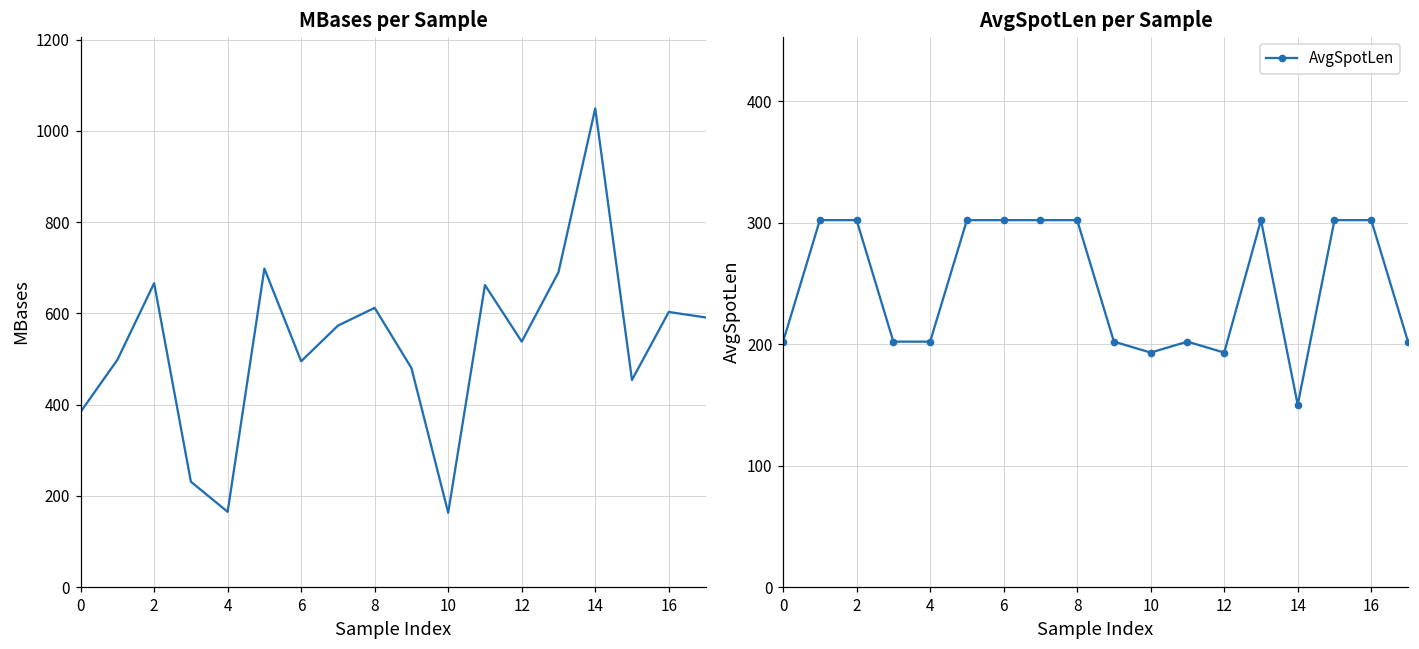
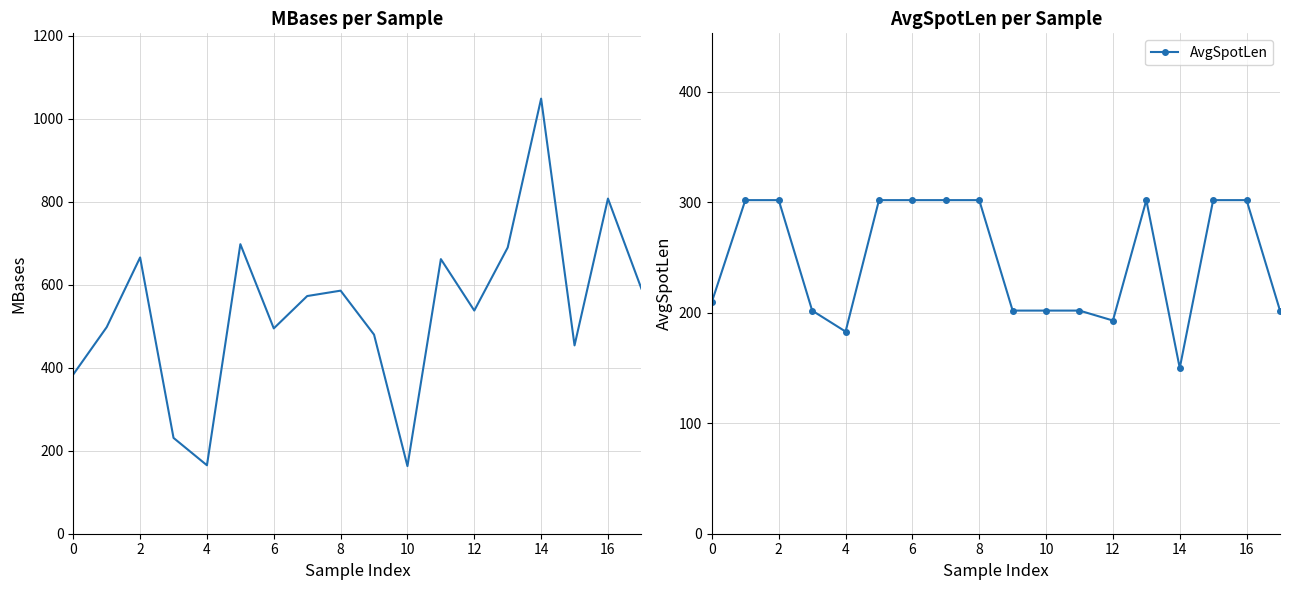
  {
    "MBases per Sample": {
      "0": 380,
      "2": 670,
      "4": 170,
      "6": 500,
-     "8": 610,
+     "8": 590,
      "10": 160,
      "12": 540,
      "14": 1050,
-     "16": 600
+     "16": 810
    },
    "AvgSpotLen per Sample": {
-     "0": 202,
+     "0": 210,
      "2": 302,
-     "4": 202,
+     "4": 183,
      "6": 302,
      "8": 302,
-     "10": 193,
+     "10": 202,
      "12": 193,
      "14": 150,
      "16": 302
    }
  }
